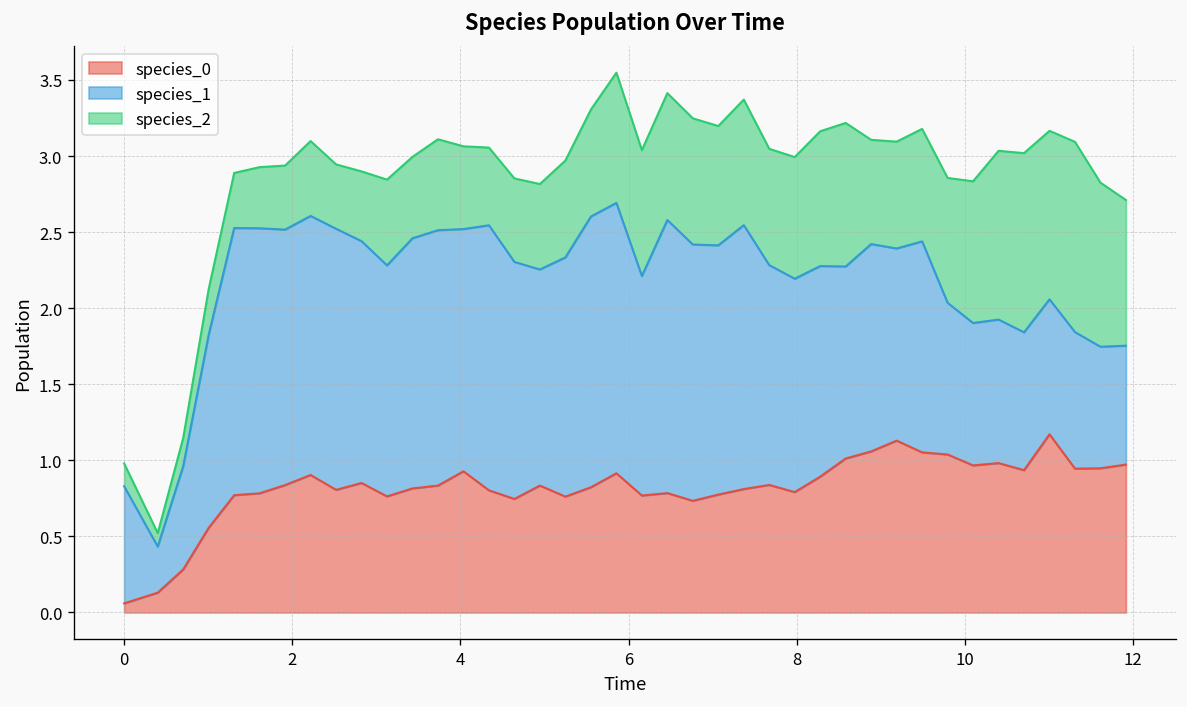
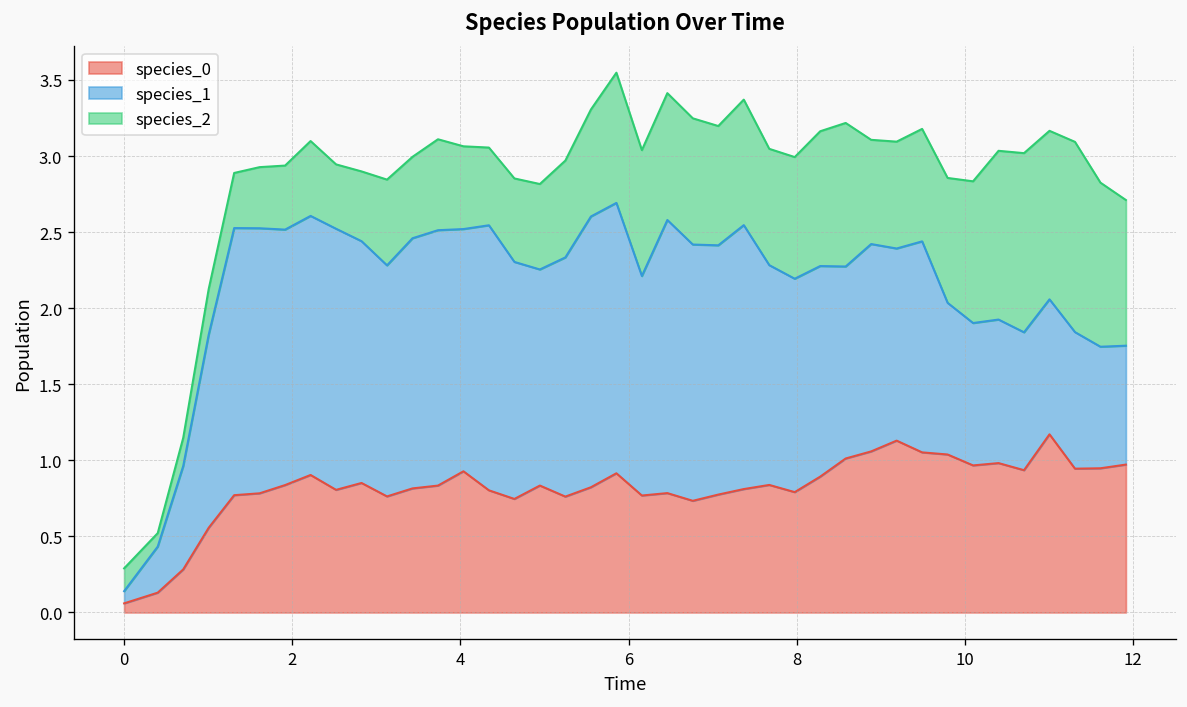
  {
    "species_0": {
      "0": 0.06
    },
    "species_1": {
-     "0": 0.77
+     "0": 0.08
    },
    "species_2": {
      "0": 0.15
    }
  }
